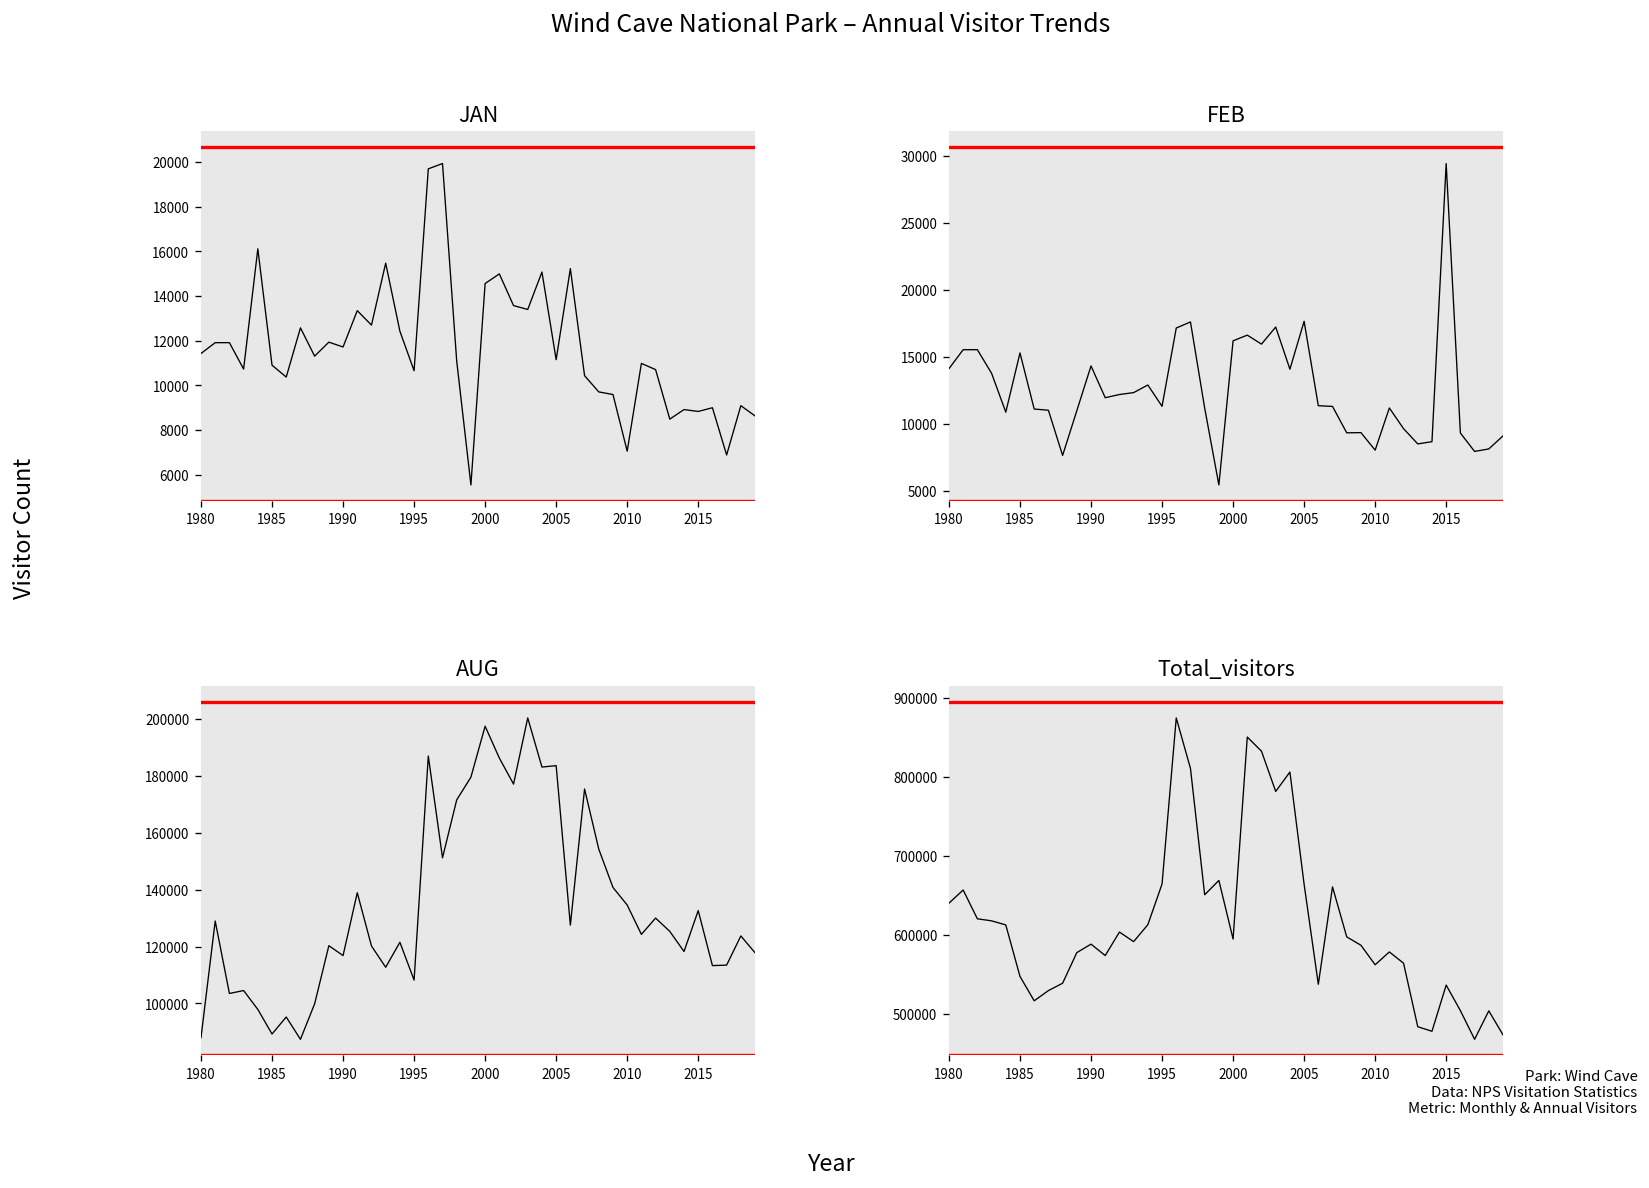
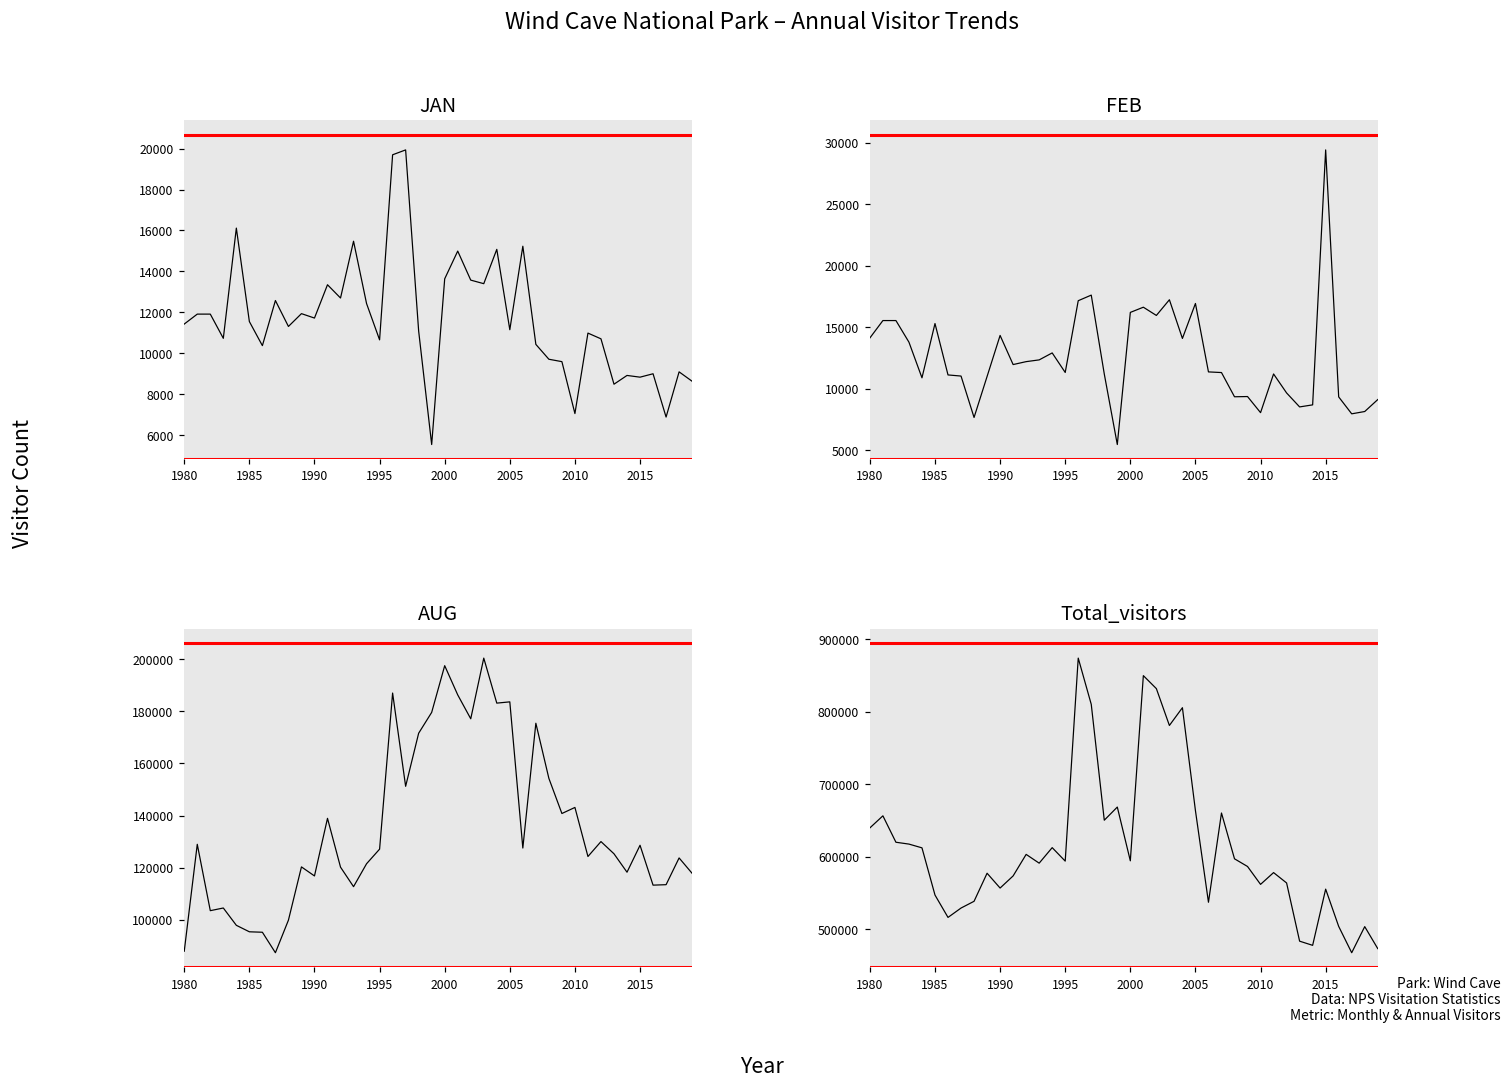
  {
    "JAN": {
      "1980": 11400,
-     "1985": 10900,
+     "1985": 11600,
      "1990": 11700,
      "1995": 10700,
-     "2000": 14600,
+     "2000": 13600,
      "2005": 11200,
      "2010": 7100,
      "2015": 8800
    },
    "FEB": {
      "1980": 14100,
      "1985": 15300,
      "1990": 14300,
      "1995": 11300,
      "2000": 16200,
-     "2005": 17700,
+     "2005": 16900,
      "2010": 8100,
      "2015": 29400
    },
    "AUG": {
      "1980": 88000,
-     "1985": 89000,
+     "1985": 95000,
      "1990": 117000,
-     "1995": 108000,
+     "1995": 127000,
      "2000": 198000,
      "2005": 184000,
-     "2010": 135000,
-     "2015": 133000
+     "2010": 143000,
+     "2015": 129000
    },
    "Total_visitors": {
      "1980": 640000,
      "1985": 550000,
-     "1990": 590000,
-     "1995": 660000,
+     "1990": 560000,
+     "1995": 590000,
      "2000": 590000,
      "2005": 660000,
      "2010": 560000,
-     "2015": 540000
+     "2015": 560000
    }
  }
